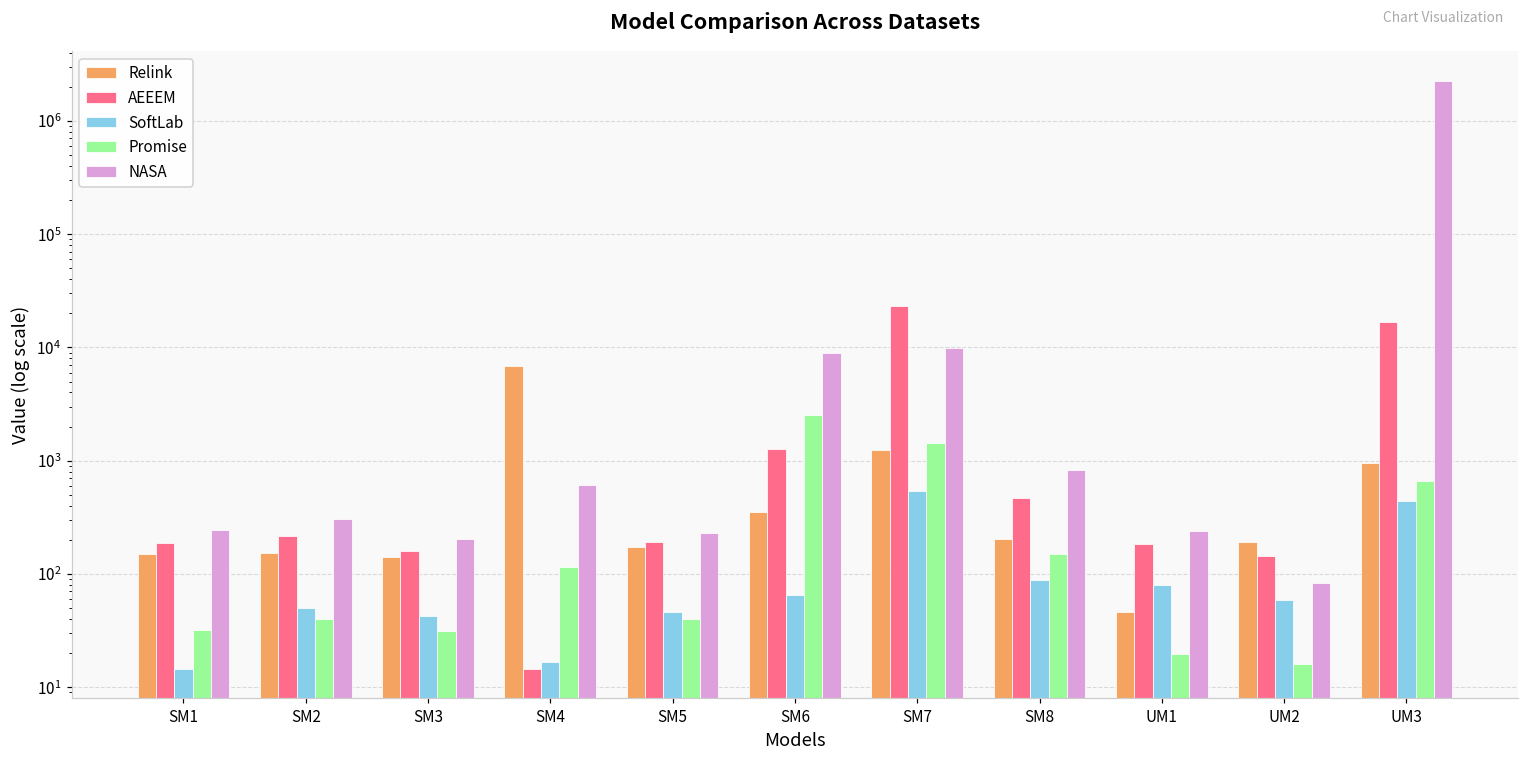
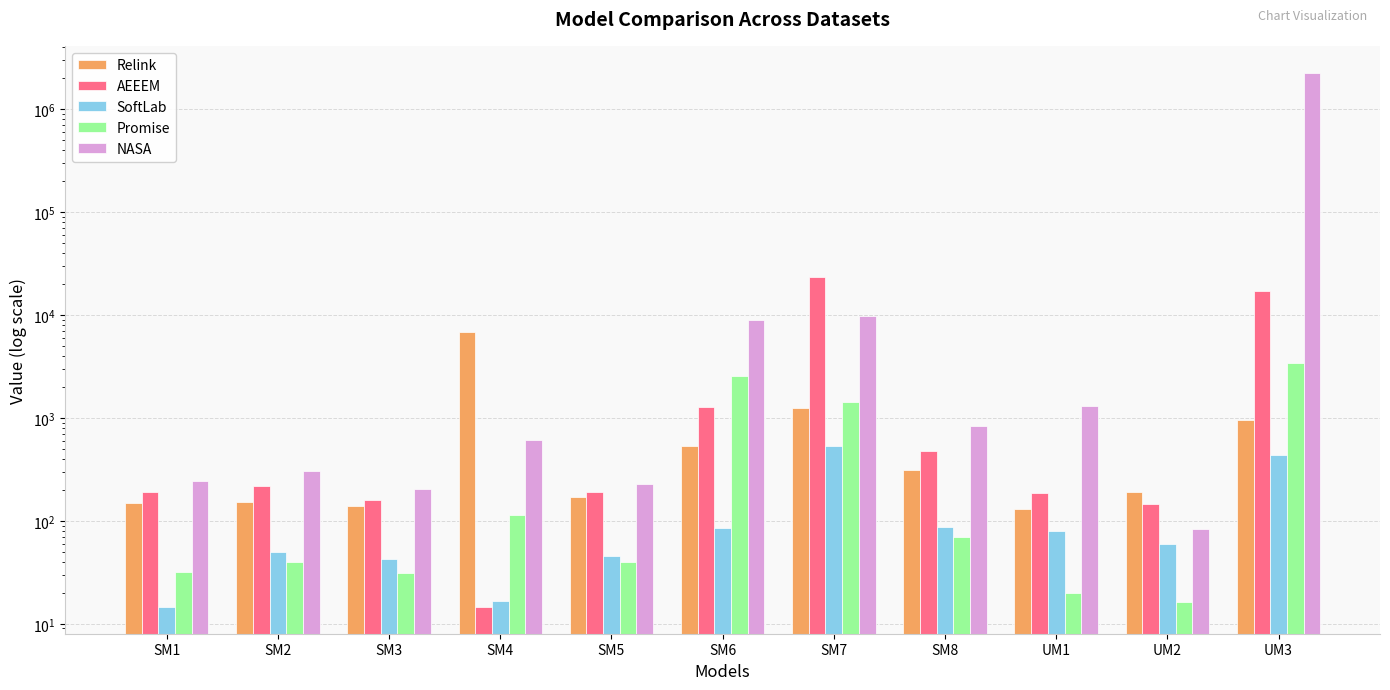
  {
    "Relink": {
      "SM1": 150,
      "SM2": 150,
      "SM3": 140,
      "SM4": 7000,
      "SM5": 170,
-     "SM6": 350,
+     "SM6": 500,
      "SM7": 1200,
-     "SM8": 200,
-     "UM1": 50,
+     "SM8": 310,
+     "UM1": 130,
      "UM2": 190,
      "UM3": 1000
    },
    "AEEEM": {
      "SM1": 190,
      "SM2": 220,
      "SM3": 160,
      "SM4": 15,
      "SM5": 190,
      "SM6": 1300,
      "SM7": 23000,
      "SM8": 500,
      "UM1": 180,
      "UM2": 150,
      "UM3": 17000
    },
    "SoftLab": {
      "SM1": 15,
      "SM2": 50,
      "SM3": 43,
      "SM4": 17,
      "SM5": 50,
-     "SM6": 70,
+     "SM6": 80,
      "SM7": 500,
      "SM8": 90,
      "UM1": 80,
      "UM2": 60,
      "UM3": 440
    },
    "Promise": {
      "SM1": 32,
      "SM2": 40,
      "SM3": 31,
      "SM4": 110,
      "SM5": 40,
      "SM6": 2500,
      "SM7": 1400,
-     "SM8": 150,
+     "SM8": 70,
      "UM1": 20,
      "UM2": 16,
-     "UM3": 700
+     "UM3": 3400
    },
    "NASA": {
      "SM1": 240,
      "SM2": 300,
      "SM3": 200,
      "SM4": 600,
      "SM5": 230,
      "SM6": 9000,
      "SM7": 10000,
      "SM8": 800,
-     "UM1": 240,
+     "UM1": 1300,
      "UM2": 80,
      "UM3": 2300000
    }
  }
